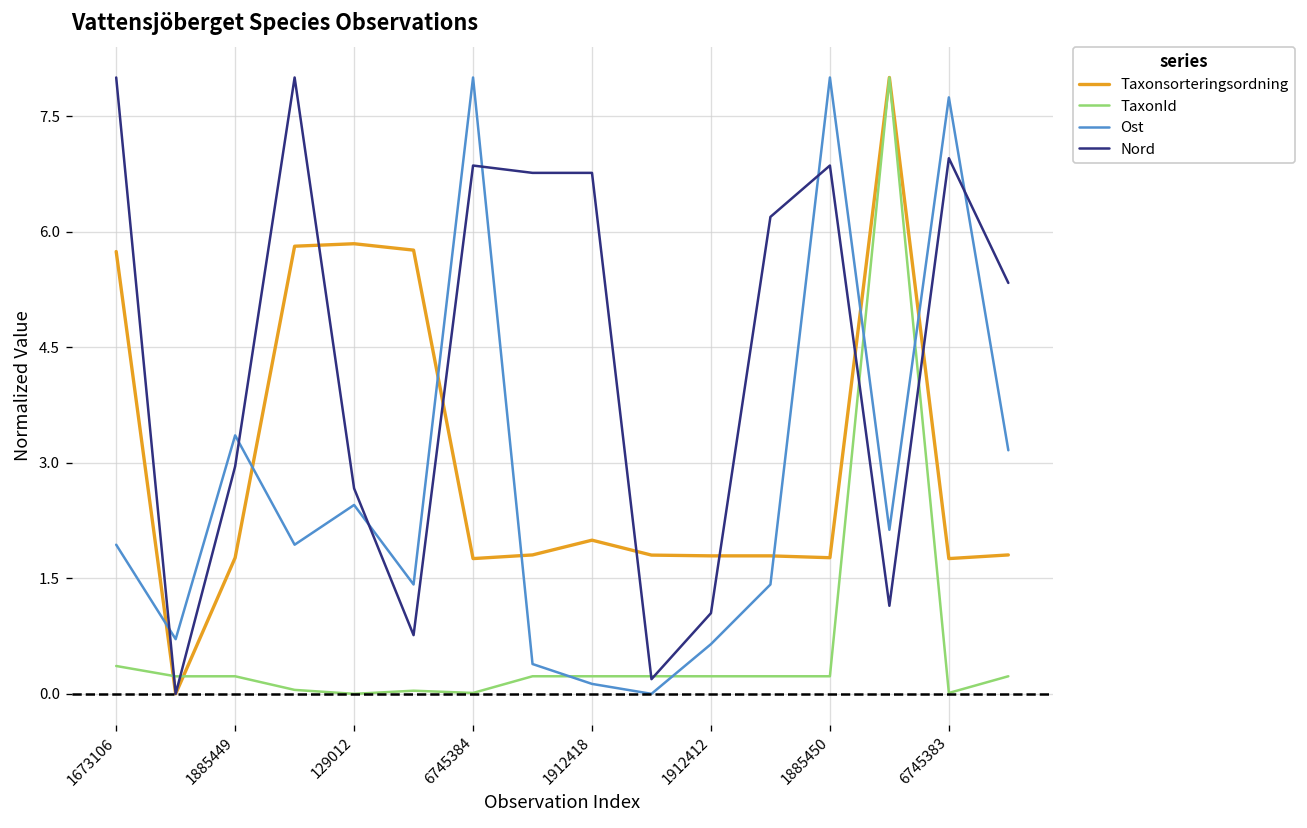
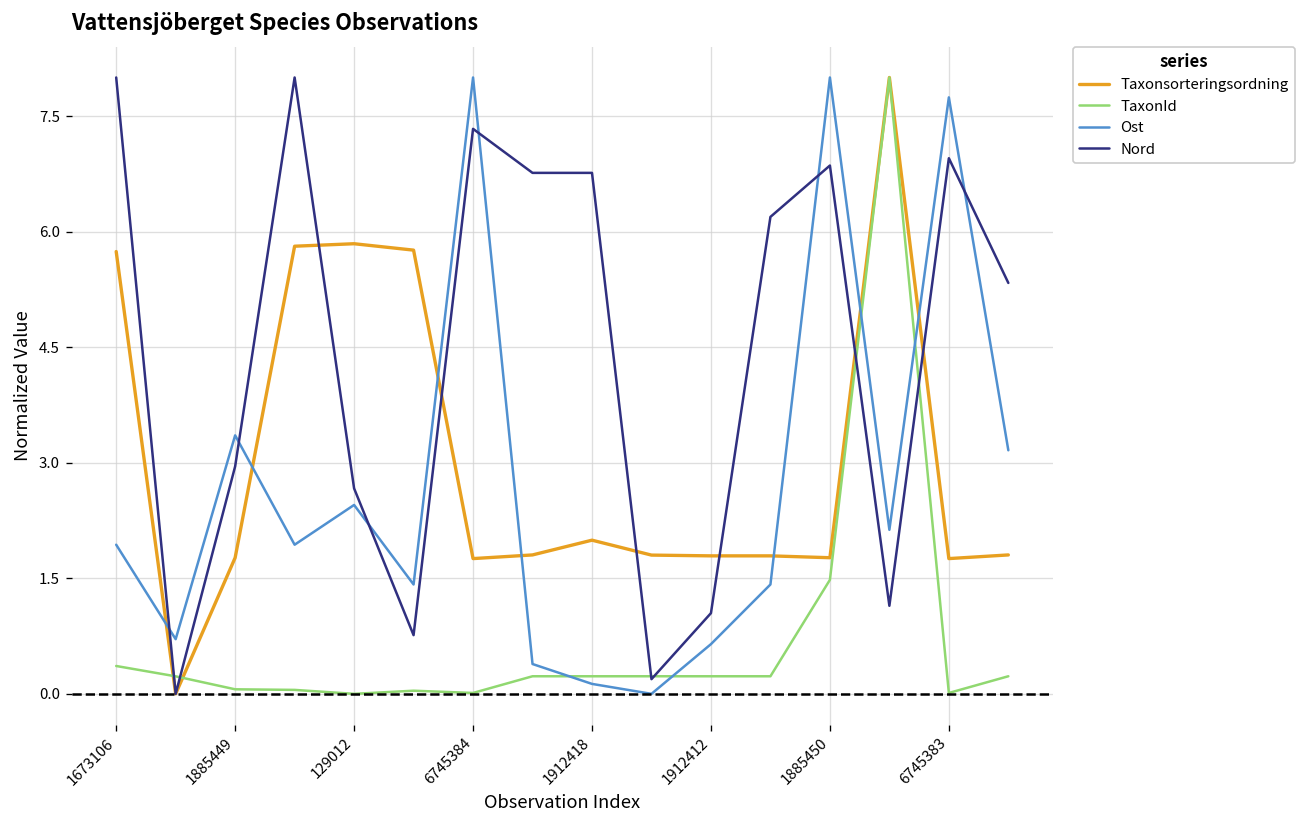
  {
    "Taxonsorteringsordning": {
      "1673106": 5.7,
      "1885449": 1.8,
      "129012": 5.8,
      "6745384": 1.8,
      "1912418": 2.0,
      "1912412": 1.8,
      "1885450": 1.8,
      "6745383": 1.8
    },
    "TaxonId": {
      "1673106": 0.4,
-     "1885449": 0.2,
+     "1885449": 0.1,
      "129012": 0.0,
      "6745384": 0.0,
      "1912418": 0.2,
      "1912412": 0.2,
-     "1885450": 0.2,
+     "1885450": 1.5,
      "6745383": 0.0
    },
    "Ost": {
      "1673106": 1.9,
      "1885449": 3.4,
      "129012": 2.5,
      "6745384": 8.0,
      "1912418": 0.1,
      "1912412": 0.6,
      "1885450": 8.0,
      "6745383": 7.7
    },
    "Nord": {
      "1673106": 8.0,
      "1885449": 3.0,
      "129012": 2.7,
-     "6745384": 6.9,
+     "6745384": 7.3,
      "1912418": 6.8,
      "1912412": 1.0,
      "1885450": 6.9,
      "6745383": 7.0
    }
  }
